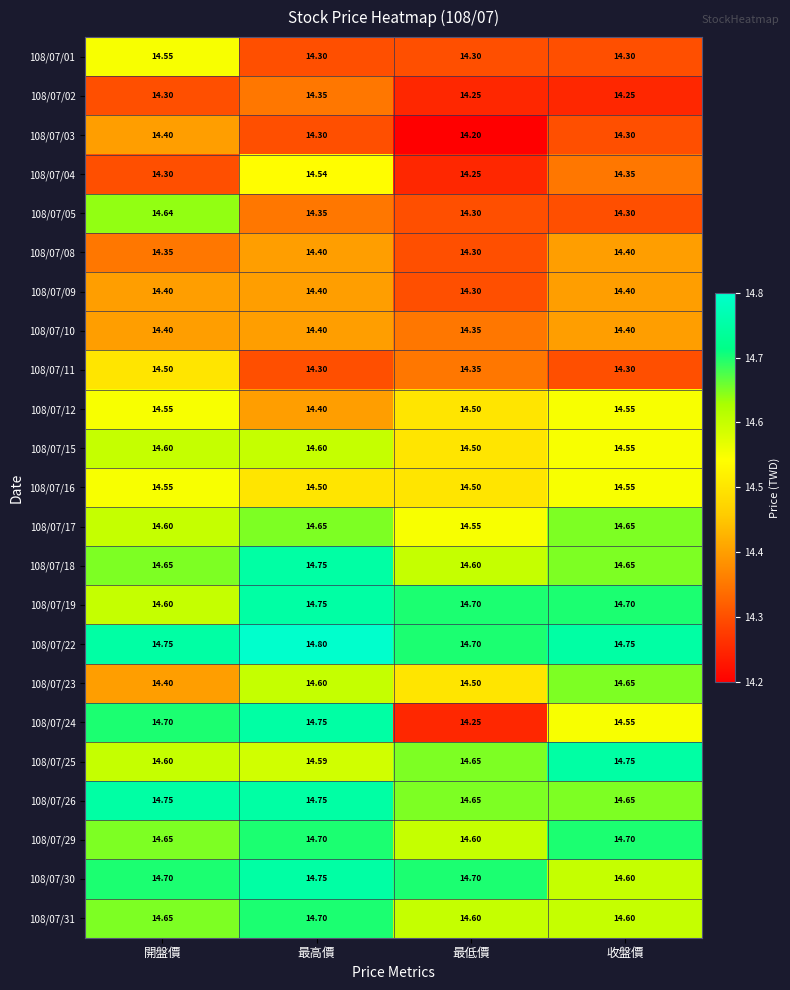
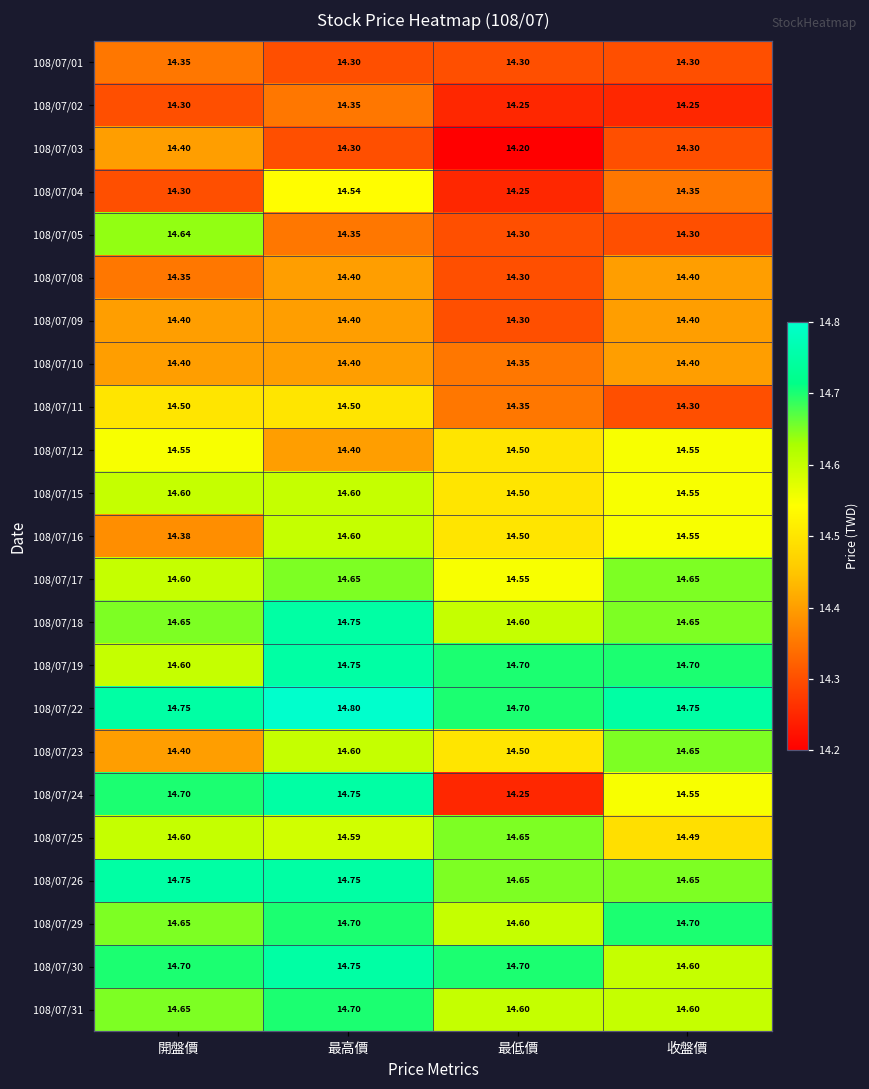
  {
    "108/07/01": {
-     "開盤價": 14.55,
+     "開盤價": 14.35,
      "最高價": 14.30,
      "最低價": 14.30,
      "收盤價": 14.30
    },
    "108/07/02": {
      "開盤價": 14.30,
      "最高價": 14.35,
      "最低價": 14.25,
      "收盤價": 14.25
    },
    "108/07/03": {
      "開盤價": 14.40,
      "最高價": 14.30,
      "最低價": 14.20,
      "收盤價": 14.30
    },
    "108/07/04": {
      "開盤價": 14.30,
      "最高價": 14.54,
      "最低價": 14.25,
      "收盤價": 14.35
    },
    "108/07/05": {
      "開盤價": 14.64,
      "最高價": 14.35,
      "最低價": 14.30,
      "收盤價": 14.30
    },
    "108/07/08": {
      "開盤價": 14.35,
      "最高價": 14.40,
      "最低價": 14.30,
      "收盤價": 14.40
    },
    "108/07/09": {
      "開盤價": 14.40,
      "最高價": 14.40,
      "最低價": 14.30,
      "收盤價": 14.40
    },
    "108/07/10": {
      "開盤價": 14.40,
      "最高價": 14.40,
      "最低價": 14.35,
      "收盤價": 14.40
    },
    "108/07/11": {
      "開盤價": 14.50,
-     "最高價": 14.30,
+     "最高價": 14.50,
      "最低價": 14.35,
      "收盤價": 14.30
    },
    "108/07/12": {
      "開盤價": 14.55,
      "最高價": 14.40,
      "最低價": 14.50,
      "收盤價": 14.55
    },
    "108/07/15": {
      "開盤價": 14.60,
      "最高價": 14.60,
      "最低價": 14.50,
      "收盤價": 14.55
    },
    "108/07/16": {
-     "開盤價": 14.55,
-     "最高價": 14.50,
+     "開盤價": 14.38,
+     "最高價": 14.60,
      "最低價": 14.50,
      "收盤價": 14.55
    },
    "108/07/17": {
      "開盤價": 14.60,
      "最高價": 14.65,
      "最低價": 14.55,
      "收盤價": 14.65
    },
    "108/07/18": {
      "開盤價": 14.65,
      "最高價": 14.75,
      "最低價": 14.60,
      "收盤價": 14.65
    },
    "108/07/19": {
      "開盤價": 14.60,
      "最高價": 14.75,
      "最低價": 14.70,
      "收盤價": 14.70
    },
    "108/07/22": {
      "開盤價": 14.75,
      "最高價": 14.80,
      "最低價": 14.70,
      "收盤價": 14.75
    },
    "108/07/23": {
      "開盤價": 14.40,
      "最高價": 14.60,
      "最低價": 14.50,
      "收盤價": 14.65
    },
    "108/07/24": {
      "開盤價": 14.70,
      "最高價": 14.75,
      "最低價": 14.25,
      "收盤價": 14.55
    },
    "108/07/25": {
      "開盤價": 14.60,
      "最高價": 14.59,
      "最低價": 14.65,
-     "收盤價": 14.75
+     "收盤價": 14.49
    },
    "108/07/26": {
      "開盤價": 14.75,
      "最高價": 14.75,
      "最低價": 14.65,
      "收盤價": 14.65
    },
    "108/07/29": {
      "開盤價": 14.65,
      "最高價": 14.70,
      "最低價": 14.60,
      "收盤價": 14.70
    },
    "108/07/30": {
      "開盤價": 14.70,
      "最高價": 14.75,
      "最低價": 14.70,
      "收盤價": 14.60
    },
    "108/07/31": {
      "開盤價": 14.65,
      "最高價": 14.70,
      "最低價": 14.60,
      "收盤價": 14.60
    }
  }
